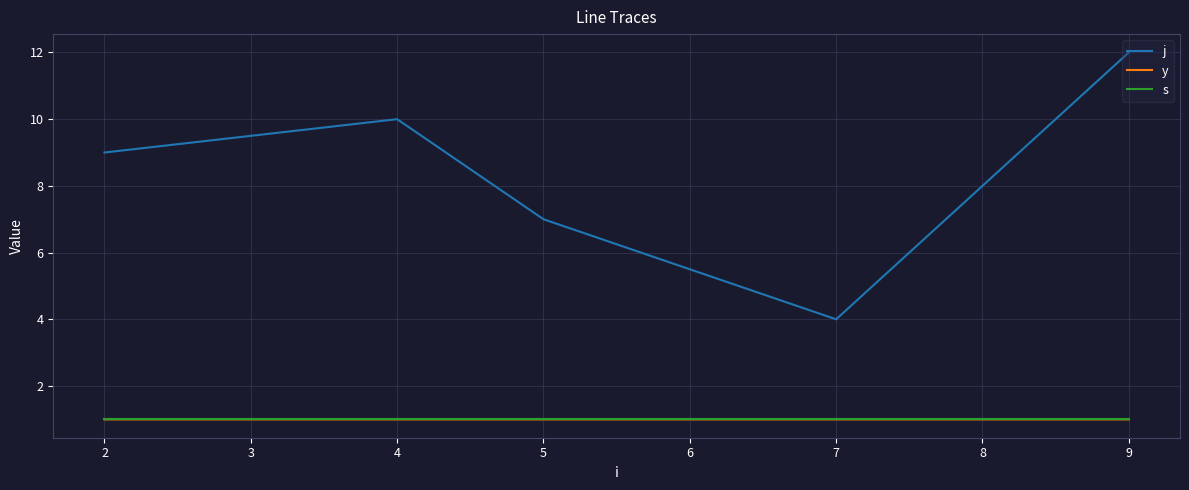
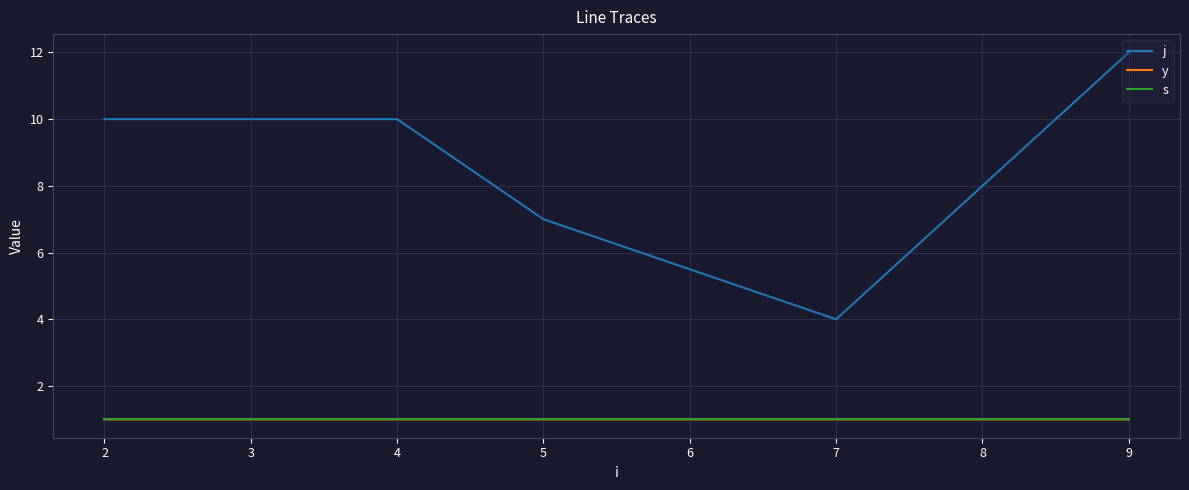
  {
    "j": {
-     "2": 9,
+     "2": 10,
      "4": 10,
      "5": 7,
      "7": 4
    },
    "s": {
      "2": 1,
      "4": 1,
      "5": 1,
      "7": 1,
      "9": 1
    }
  }
